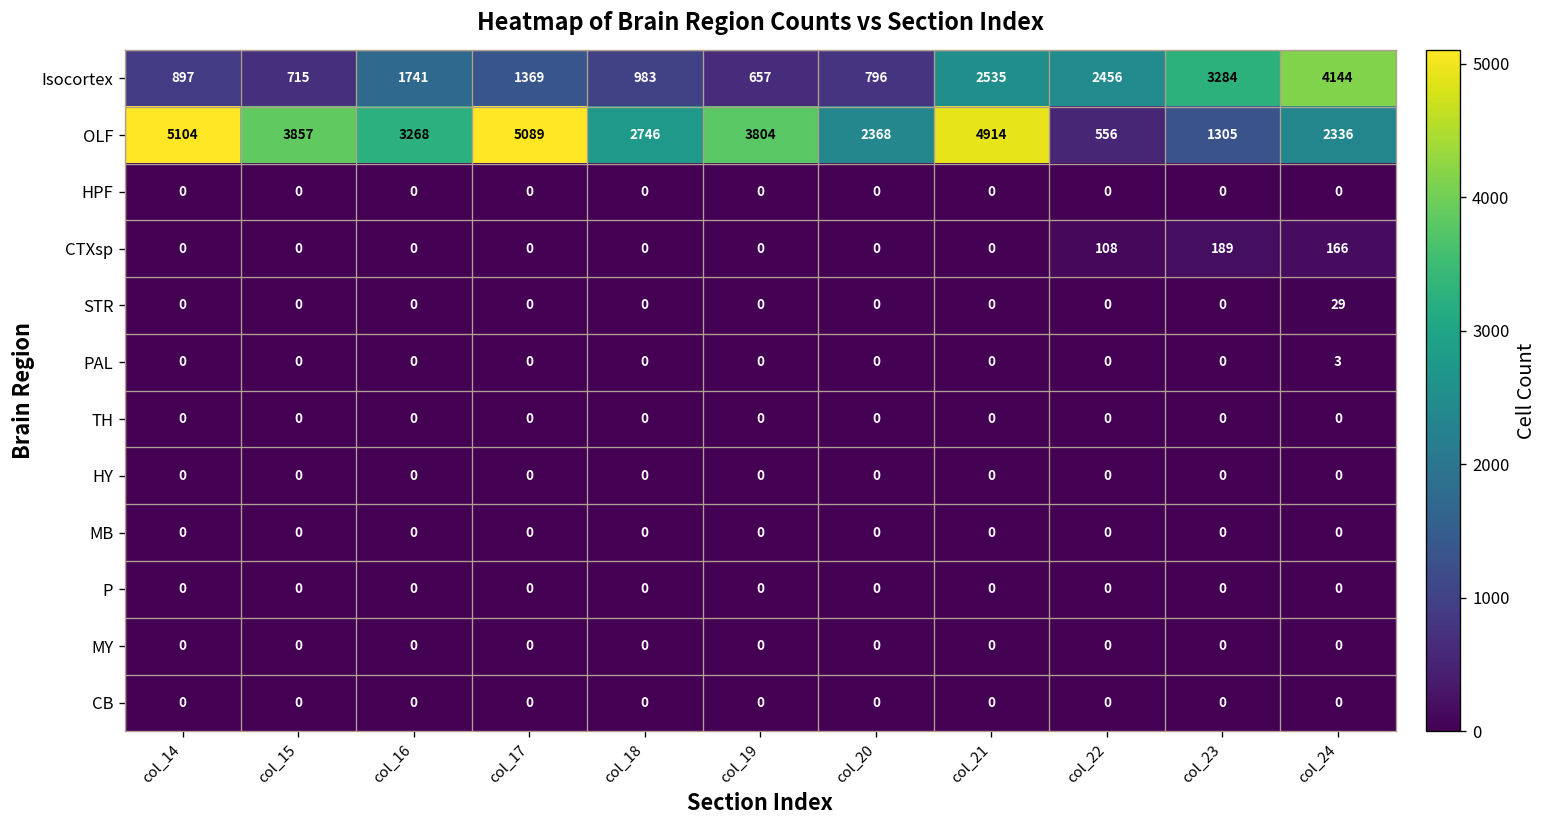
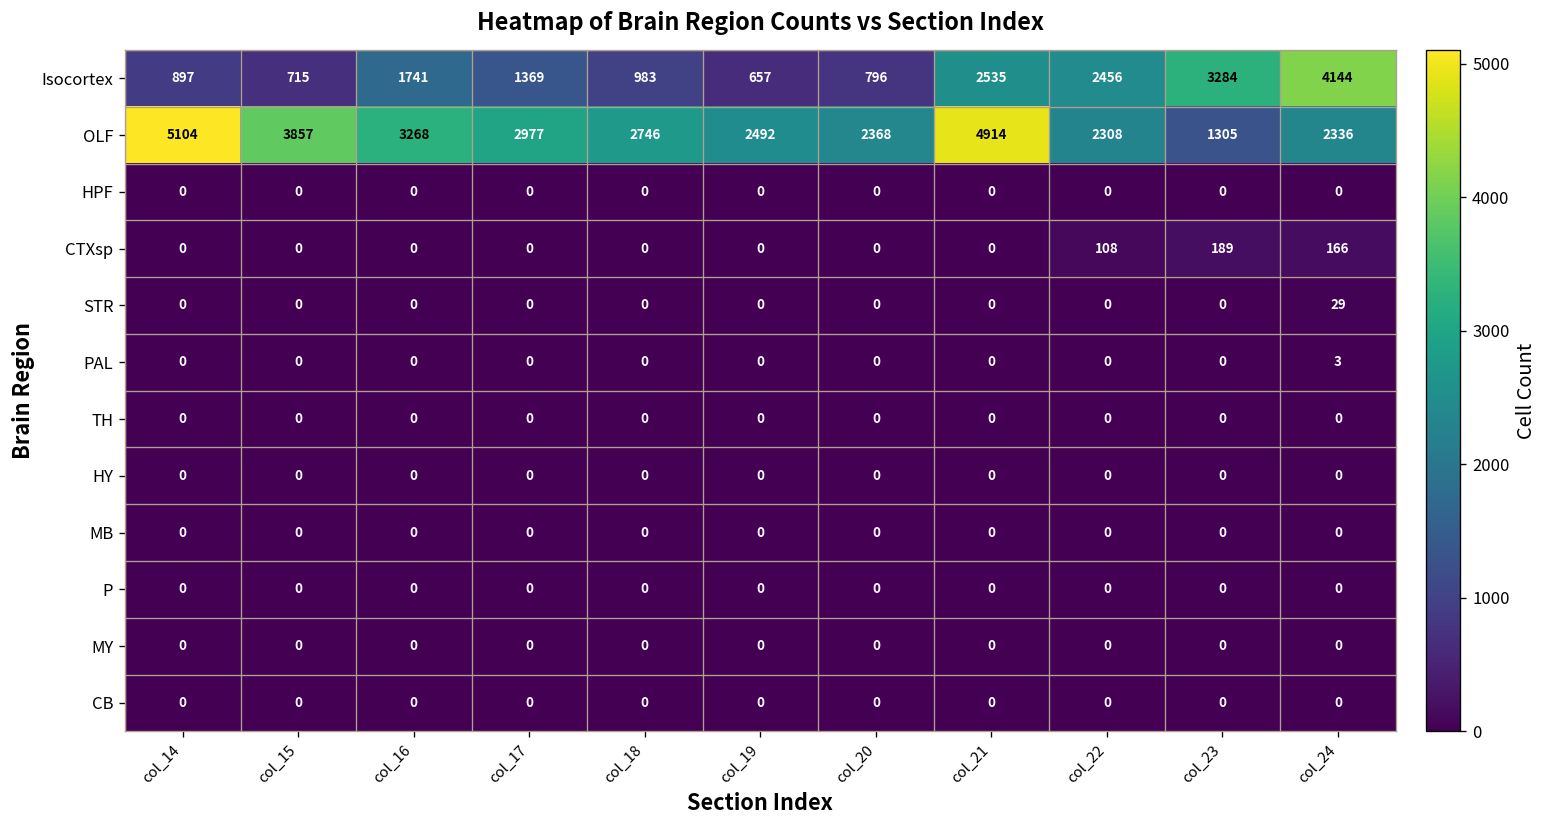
  {
    "Isocortex": {
      "col_14": 897,
      "col_15": 715,
      "col_16": 1741,
      "col_17": 1369,
      "col_18": 983,
      "col_19": 657,
      "col_20": 796,
      "col_21": 2535,
      "col_22": 2456,
      "col_23": 3284,
      "col_24": 4144
    },
    "OLF": {
      "col_14": 5104,
      "col_15": 3857,
      "col_16": 3268,
-     "col_17": 5089,
+     "col_17": 2977,
      "col_18": 2746,
-     "col_19": 3804,
+     "col_19": 2492,
      "col_20": 2368,
      "col_21": 4914,
-     "col_22": 556,
+     "col_22": 2308,
      "col_23": 1305,
      "col_24": 2336
    },
    "HPF": {
      "col_14": 0,
      "col_15": 0,
      "col_16": 0,
      "col_17": 0,
      "col_18": 0,
      "col_19": 0,
      "col_20": 0,
      "col_21": 0,
      "col_22": 0,
      "col_23": 0,
      "col_24": 0
    },
    "CTXsp": {
      "col_14": 0,
      "col_15": 0,
      "col_16": 0,
      "col_17": 0,
      "col_18": 0,
      "col_19": 0,
      "col_20": 0,
      "col_21": 0,
      "col_22": 108,
      "col_23": 189,
      "col_24": 166
    },
    "STR": {
      "col_14": 0,
      "col_15": 0,
      "col_16": 0,
      "col_17": 0,
      "col_18": 0,
      "col_19": 0,
      "col_20": 0,
      "col_21": 0,
      "col_22": 0,
      "col_23": 0,
      "col_24": 29
    },
    "PAL": {
      "col_14": 0,
      "col_15": 0,
      "col_16": 0,
      "col_17": 0,
      "col_18": 0,
      "col_19": 0,
      "col_20": 0,
      "col_21": 0,
      "col_22": 0,
      "col_23": 0,
      "col_24": 3
    },
    "TH": {
      "col_14": 0,
      "col_15": 0,
      "col_16": 0,
      "col_17": 0,
      "col_18": 0,
      "col_19": 0,
      "col_20": 0,
      "col_21": 0,
      "col_22": 0,
      "col_23": 0,
      "col_24": 0
    },
    "HY": {
      "col_14": 0,
      "col_15": 0,
      "col_16": 0,
      "col_17": 0,
      "col_18": 0,
      "col_19": 0,
      "col_20": 0,
      "col_21": 0,
      "col_22": 0,
      "col_23": 0,
      "col_24": 0
    },
    "MB": {
      "col_14": 0,
      "col_15": 0,
      "col_16": 0,
      "col_17": 0,
      "col_18": 0,
      "col_19": 0,
      "col_20": 0,
      "col_21": 0,
      "col_22": 0,
      "col_23": 0,
      "col_24": 0
    },
    "P": {
      "col_14": 0,
      "col_15": 0,
      "col_16": 0,
      "col_17": 0,
      "col_18": 0,
      "col_19": 0,
      "col_20": 0,
      "col_21": 0,
      "col_22": 0,
      "col_23": 0,
      "col_24": 0
    },
    "MY": {
      "col_14": 0,
      "col_15": 0,
      "col_16": 0,
      "col_17": 0,
      "col_18": 0,
      "col_19": 0,
      "col_20": 0,
      "col_21": 0,
      "col_22": 0,
      "col_23": 0,
      "col_24": 0
    },
    "CB": {
      "col_14": 0,
      "col_15": 0,
      "col_16": 0,
      "col_17": 0,
      "col_18": 0,
      "col_19": 0,
      "col_20": 0,
      "col_21": 0,
      "col_22": 0,
      "col_23": 0,
      "col_24": 0
    }
  }
